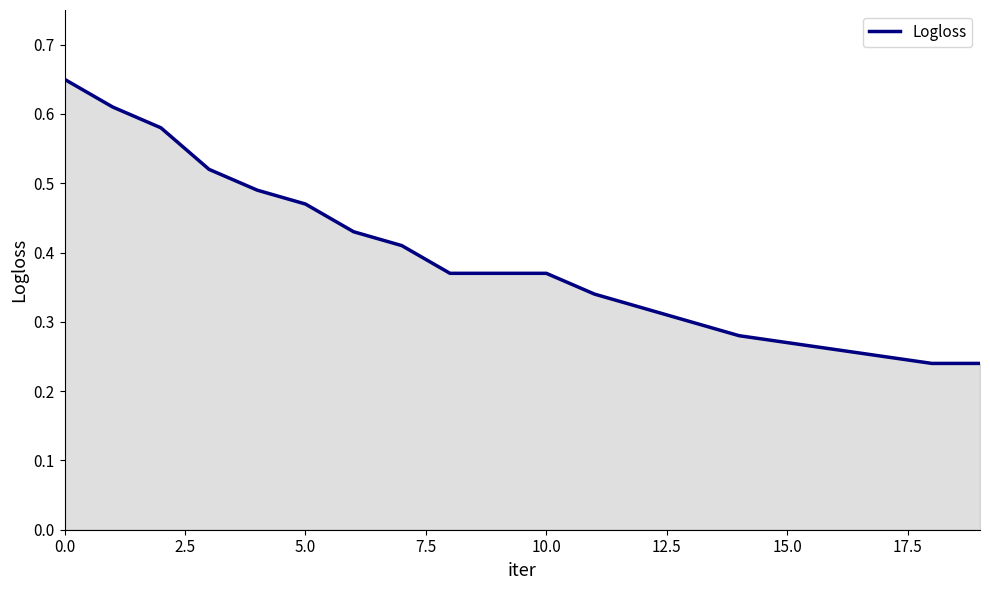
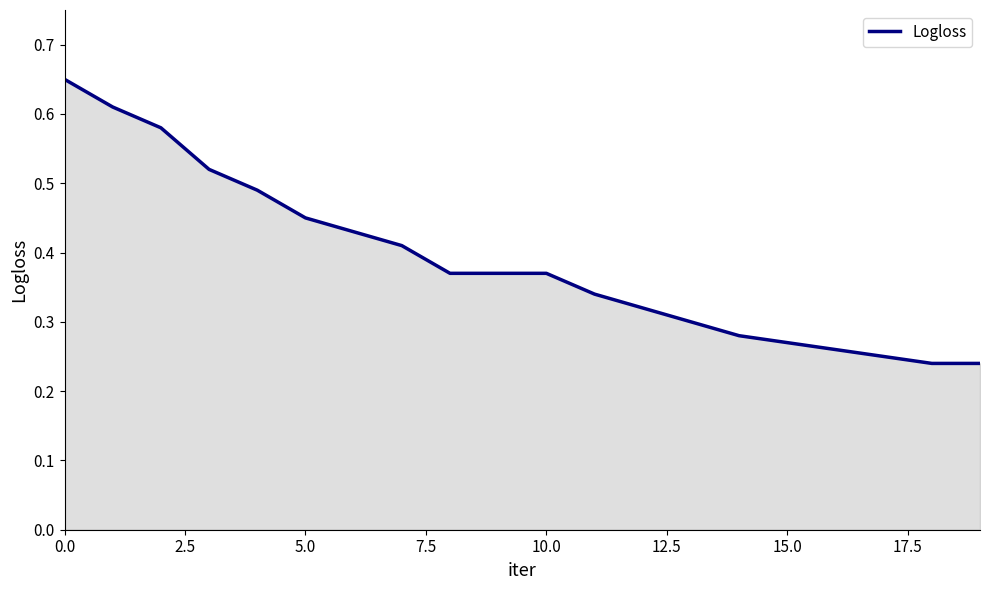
  {
    "0.0": 0.65,
-   "5.0": 0.47,
+   "5.0": 0.45,
    "10.0": 0.37,
    "15.0": 0.27
  }
